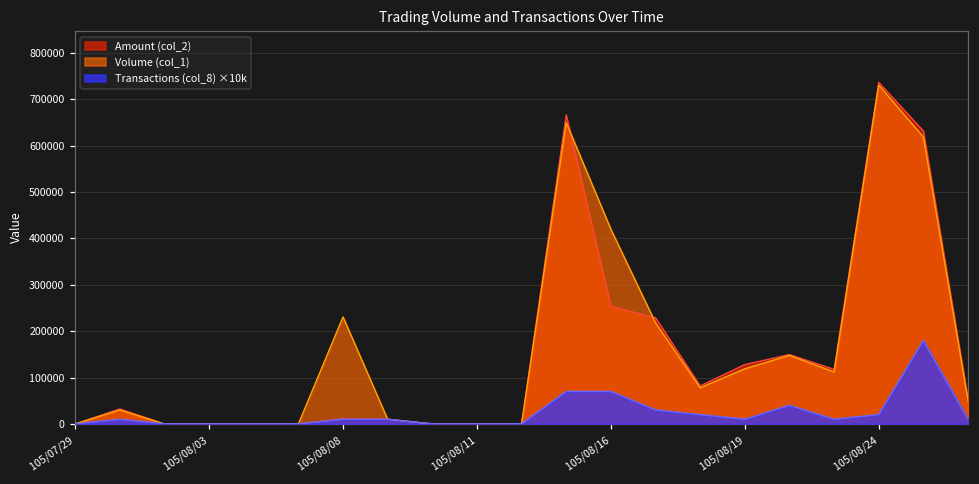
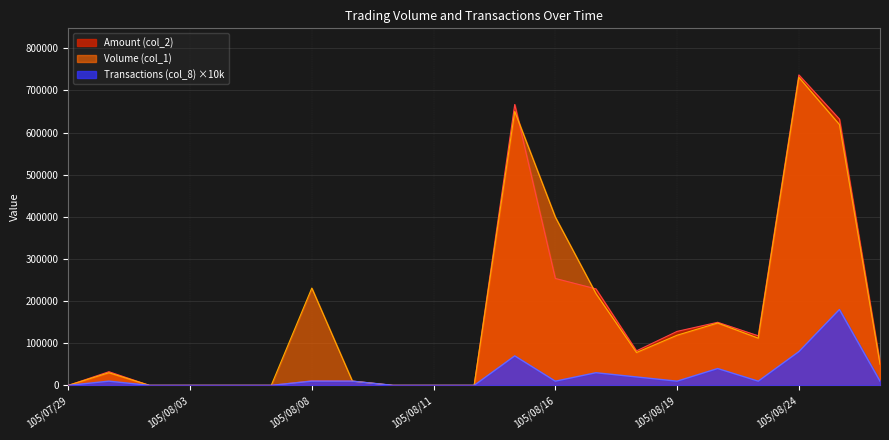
  {
    "Amount (col_2)": {
      "105/08/16": 250000,
      "105/08/19": 130000
    },
    "Volume (col_1)": {
      "105/08/08": 230000,
-     "105/08/16": 420000,
+     "105/08/16": 400000,
      "105/08/19": 120000
    },
    "Transactions (col_8) ×10k": {
-     "105/08/16": 70000,
+     "105/08/16": 10000,
      "105/08/19": 10000,
-     "105/08/24": 20000
+     "105/08/24": 80000
    }
  }
